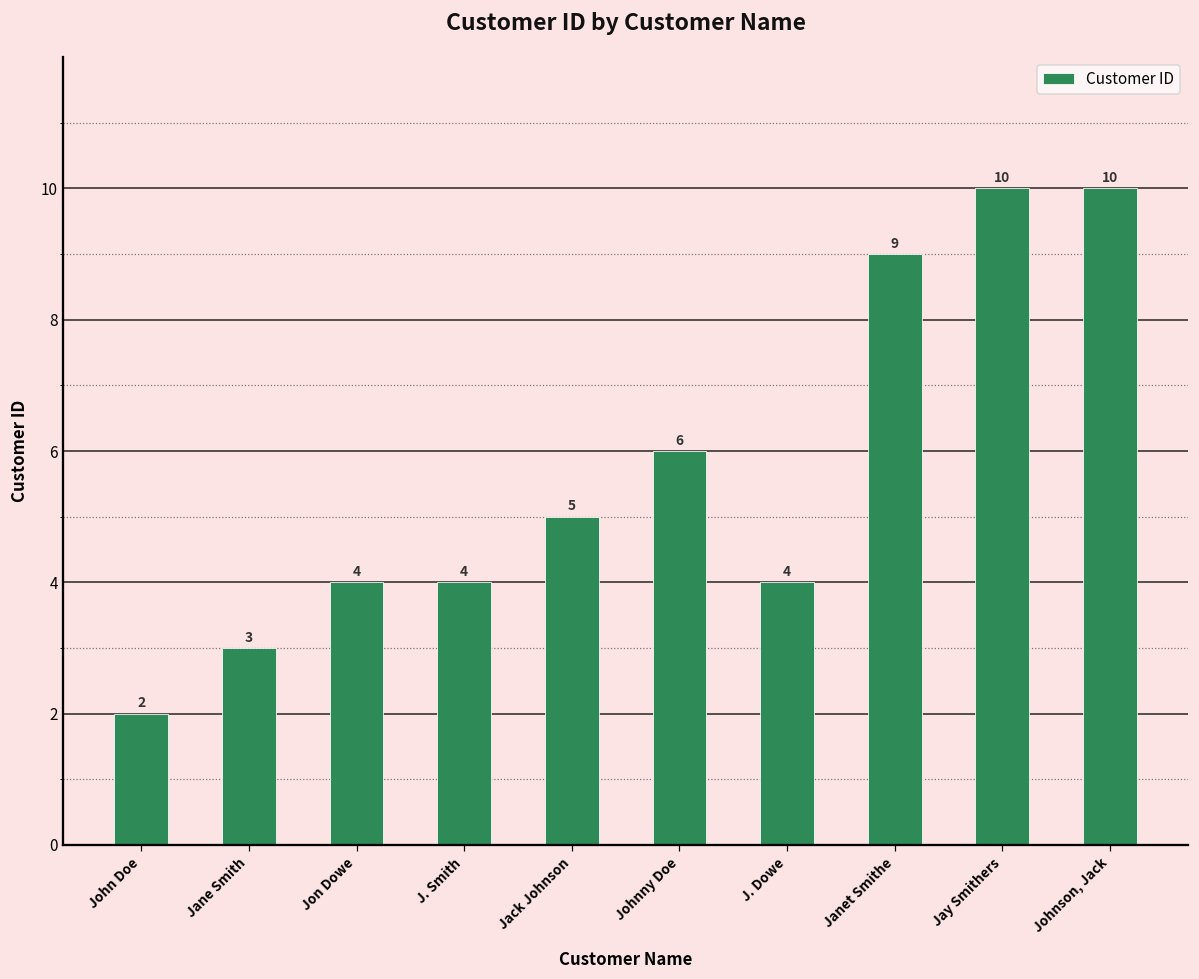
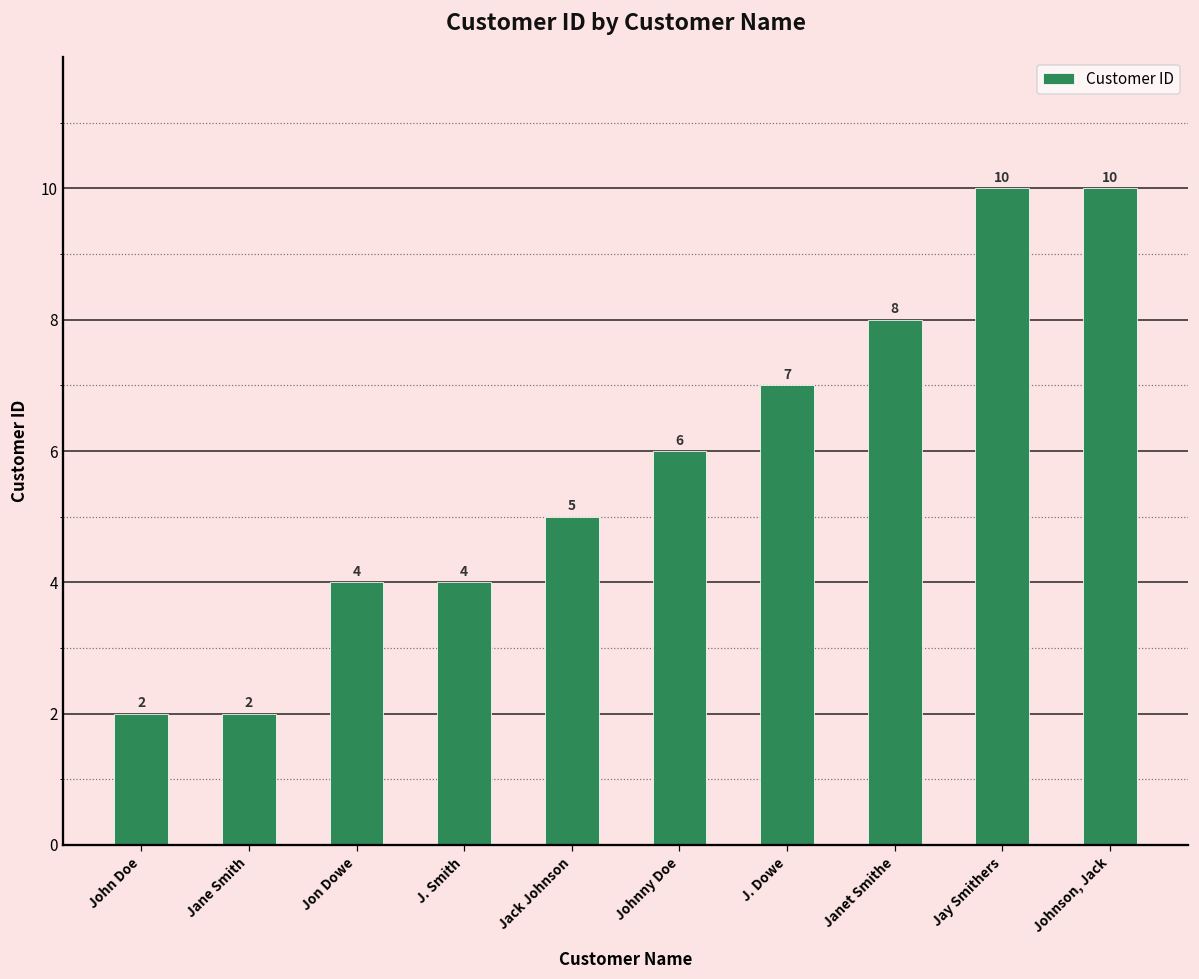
  {
    "John Doe": 2,
-   "Jane Smith": 3,
+   "Jane Smith": 2,
    "Jon Dowe": 4,
    "J. Smith": 4,
    "Jack Johnson": 5,
    "Johnny Doe": 6,
-   "J. Dowe": 4,
-   "Janet Smithe": 9,
+   "J. Dowe": 7,
+   "Janet Smithe": 8,
    "Jay Smithers": 10,
    "Johnson, Jack": 10
  }
